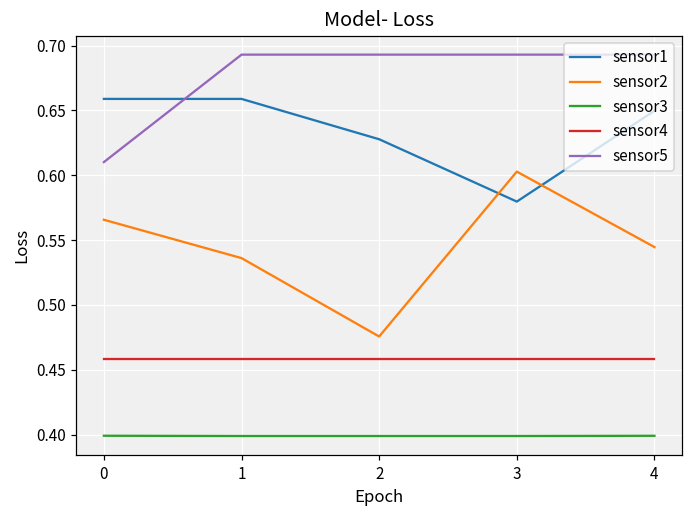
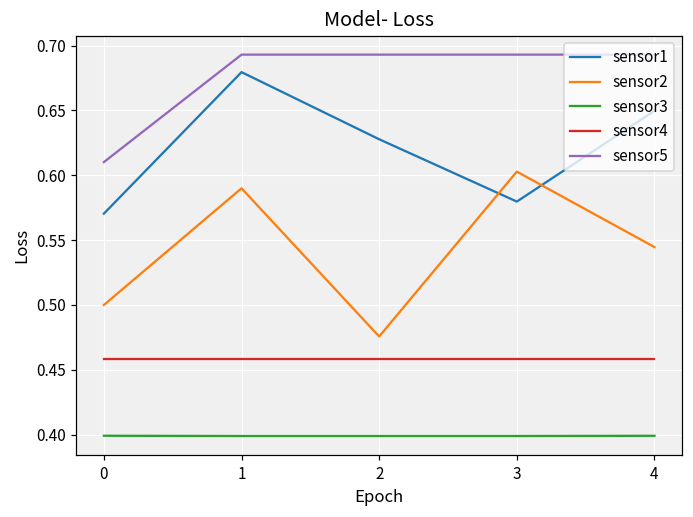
  {
    "sensor1": {
-     "0": 0.659,
-     "1": 0.659,
+     "0": 0.570,
+     "1": 0.680,
      "2": 0.628,
      "3": 0.580
    },
    "sensor2": {
-     "0": 0.566,
-     "1": 0.536,
+     "0": 0.500,
+     "1": 0.590,
      "2": 0.476,
      "3": 0.603,
      "4": 0.545
    },
    "sensor3": {
      "0": 0.399,
      "1": 0.399,
      "2": 0.399,
      "3": 0.399,
      "4": 0.399
    },
    "sensor4": {
      "0": 0.459,
      "1": 0.459,
      "2": 0.459,
      "3": 0.459,
      "4": 0.459
    },
    "sensor5": {
      "0": 0.610,
      "1": 0.693,
      "2": 0.693,
      "3": 0.693
    }
  }
